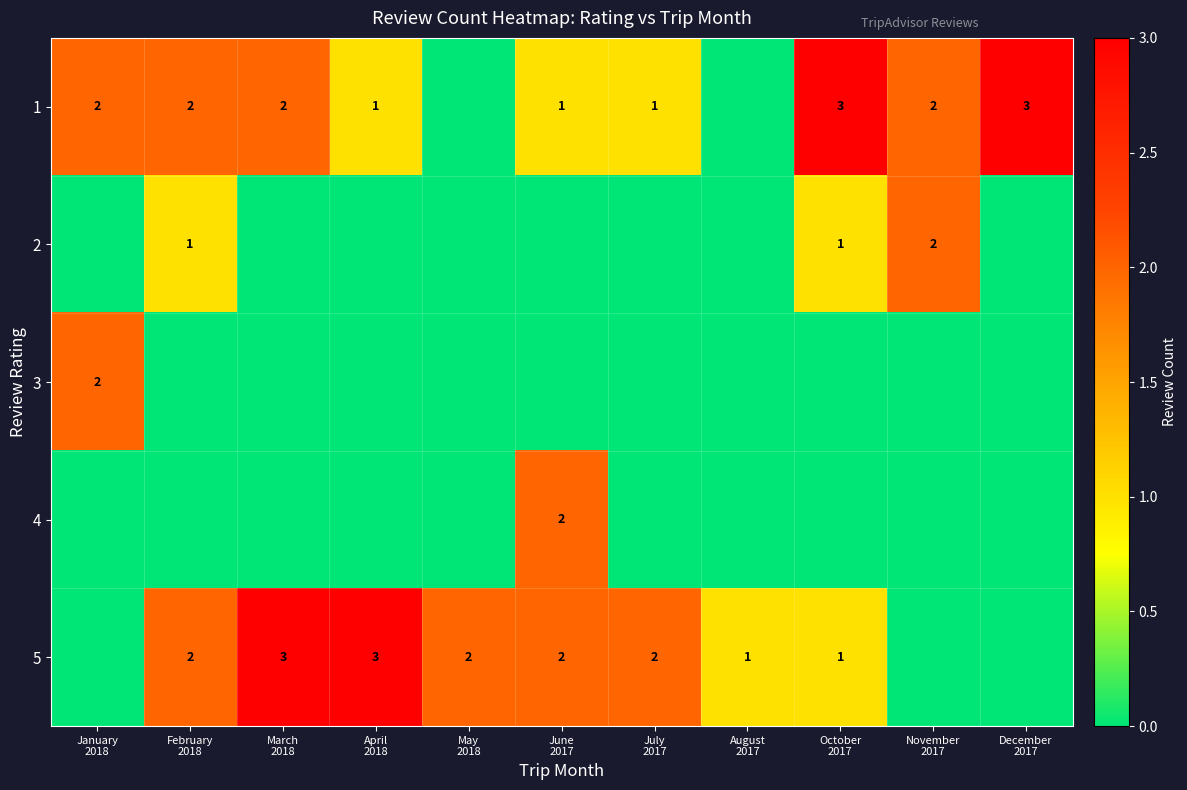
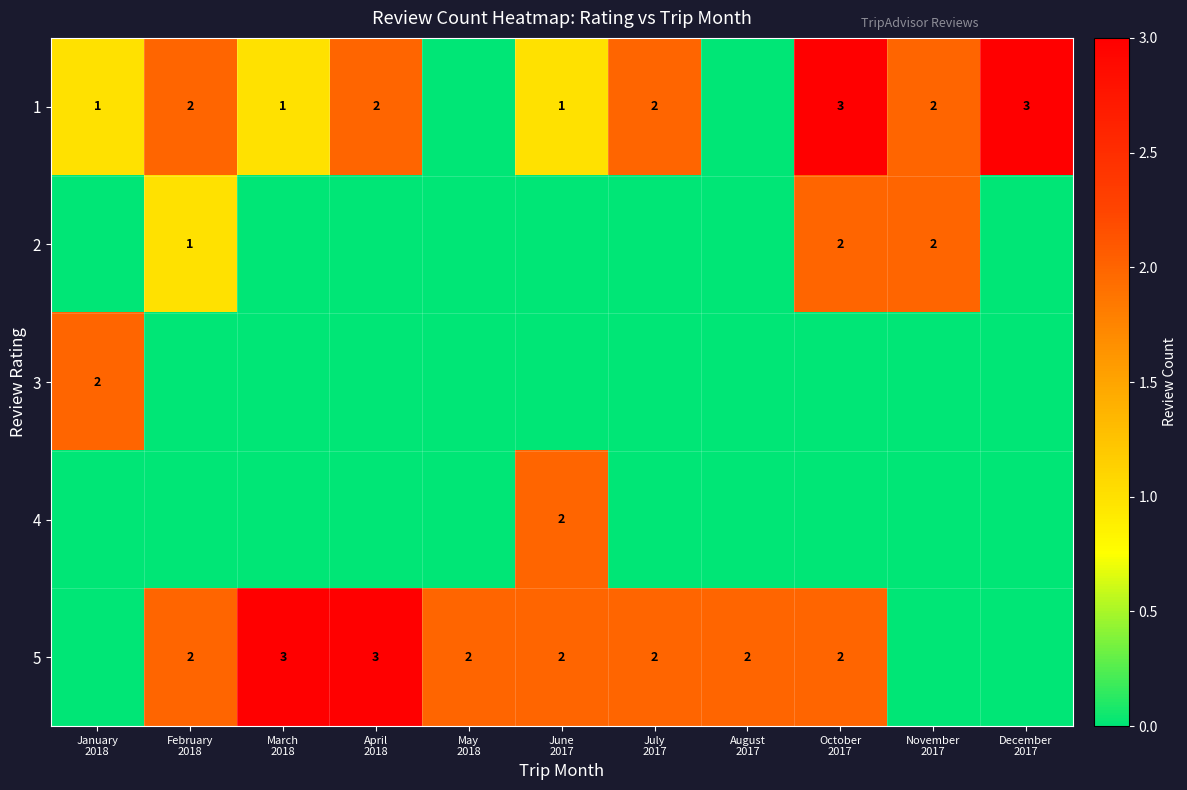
  {
    "1": {
-     "January 2018": 2,
+     "January 2018": 1,
      "February 2018": 2,
-     "March 2018": 2,
-     "April 2018": 1,
+     "March 2018": 1,
+     "April 2018": 2,
      "June 2017": 1,
-     "July 2017": 1,
+     "July 2017": 2,
      "October 2017": 3,
      "November 2017": 2,
      "December 2017": 3
    },
    "2": {
      "February 2018": 1,
-     "October 2017": 1,
+     "October 2017": 2,
      "November 2017": 2
    },
    "3": {
      "January 2018": 2
    },
    "4": {
      "June 2017": 2
    },
    "5": {
      "February 2018": 2,
      "March 2018": 3,
      "April 2018": 3,
      "May 2018": 2,
      "June 2017": 2,
      "July 2017": 2,
-     "August 2017": 1,
-     "October 2017": 1
+     "August 2017": 2,
+     "October 2017": 2
    }
  }
